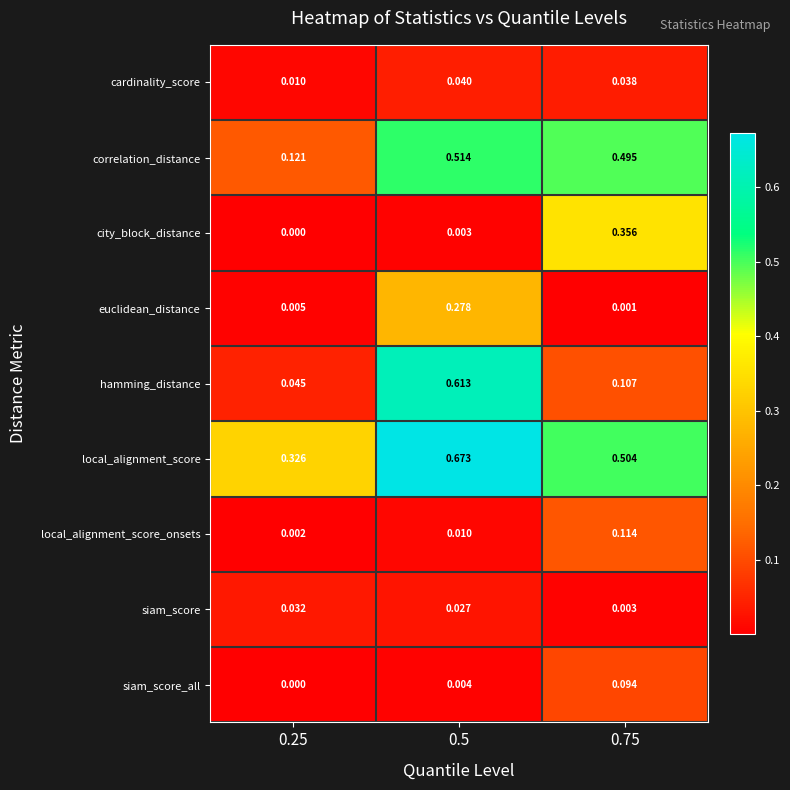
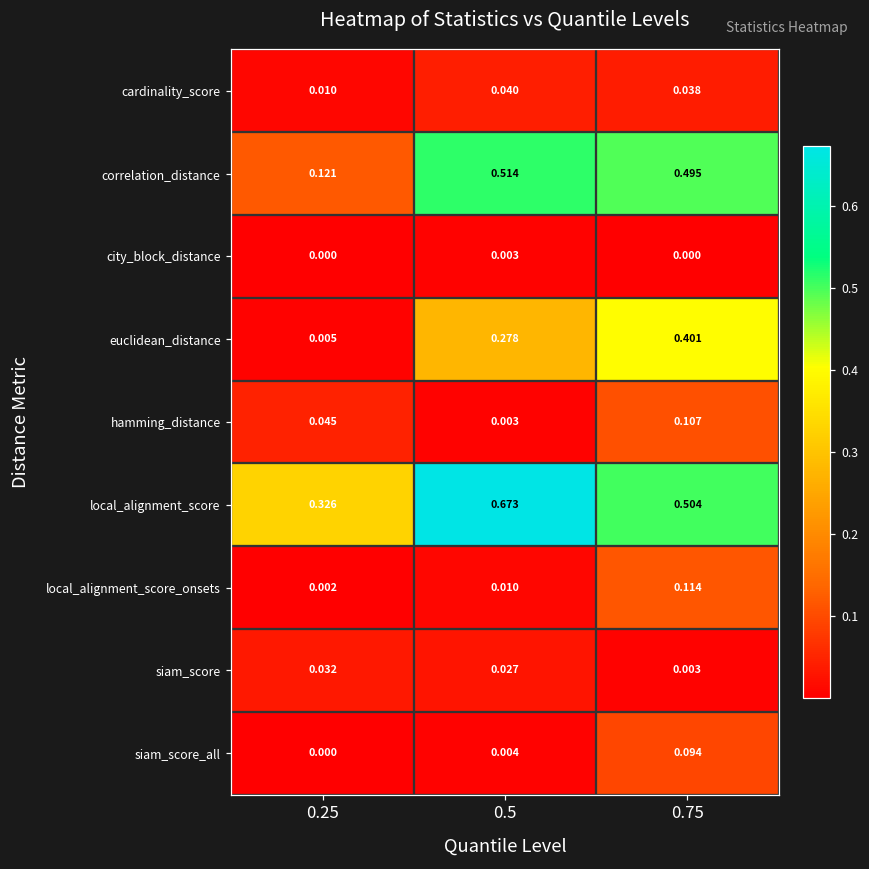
  {
    "cardinality_score": {
      "0.25": 0.010,
      "0.5": 0.040,
      "0.75": 0.038
    },
    "correlation_distance": {
      "0.25": 0.121,
      "0.5": 0.514,
      "0.75": 0.495
    },
    "city_block_distance": {
      "0.25": 0.000,
      "0.5": 0.003,
-     "0.75": 0.356
+     "0.75": 0.000
    },
    "euclidean_distance": {
      "0.25": 0.005,
      "0.5": 0.278,
-     "0.75": 0.001
+     "0.75": 0.401
    },
    "hamming_distance": {
      "0.25": 0.045,
-     "0.5": 0.613,
+     "0.5": 0.003,
      "0.75": 0.107
    },
    "local_alignment_score": {
      "0.25": 0.326,
      "0.5": 0.673,
      "0.75": 0.504
    },
    "local_alignment_score_onsets": {
      "0.25": 0.002,
      "0.5": 0.010,
      "0.75": 0.114
    },
    "siam_score": {
      "0.25": 0.032,
      "0.5": 0.027,
      "0.75": 0.003
    },
    "siam_score_all": {
      "0.25": 0.000,
      "0.5": 0.004,
      "0.75": 0.094
    }
  }
